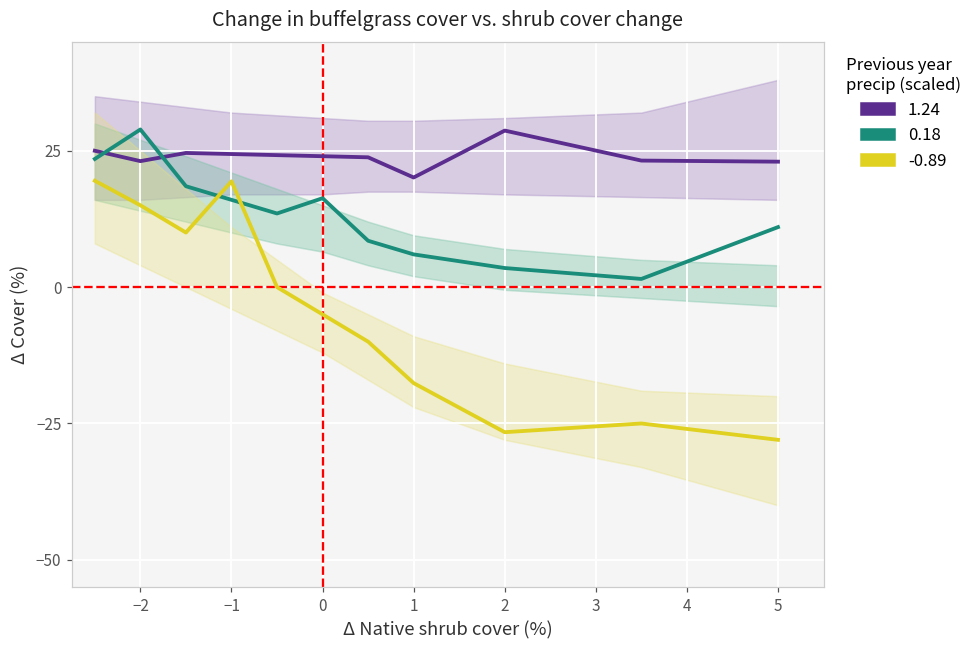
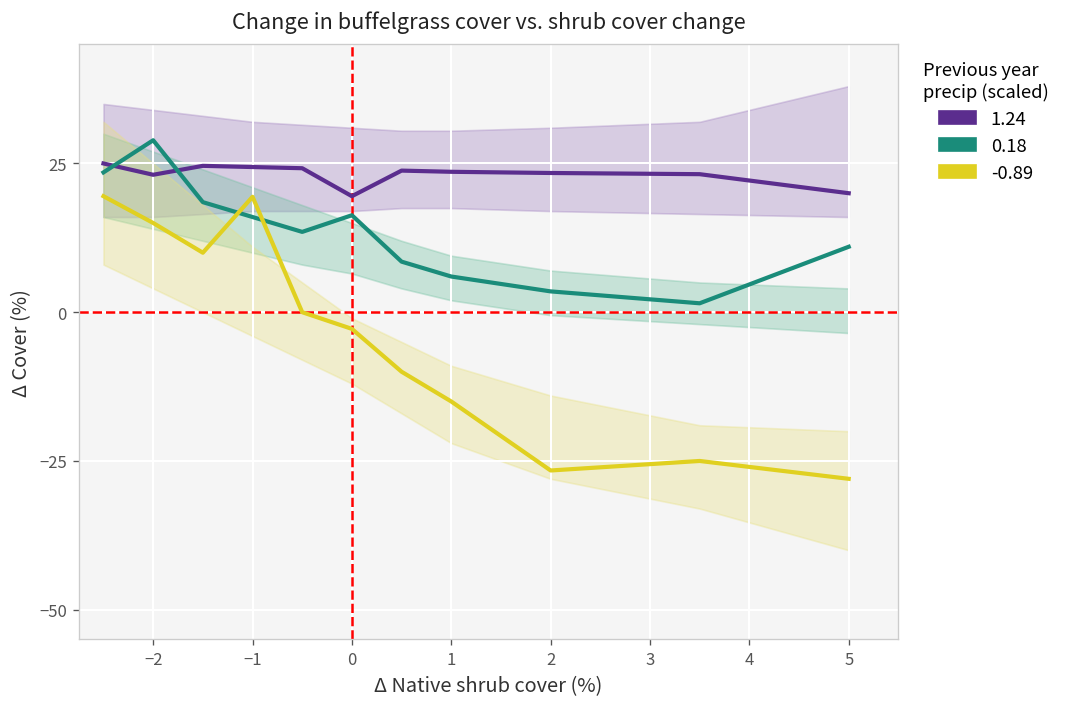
  {
    "1.24": {
      "−2": 23,
      "−1": 24,
-     "0": 24,
-     "1": 20,
-     "2": 29,
-     "5": 23
+     "0": 20,
+     "1": 24,
+     "2": 23,
+     "5": 20
    },
    "0.18": {
      "−2": 29,
      "−1": 16,
      "0": 16,
      "1": 6,
      "2": 4,
      "5": 11
    },
    "-0.89": {
      "−2": 15,
      "−1": 19,
-     "0": -5,
-     "1": -18,
+     "0": -3,
+     "1": -15,
      "2": -27,
      "5": -28
    }
  }
